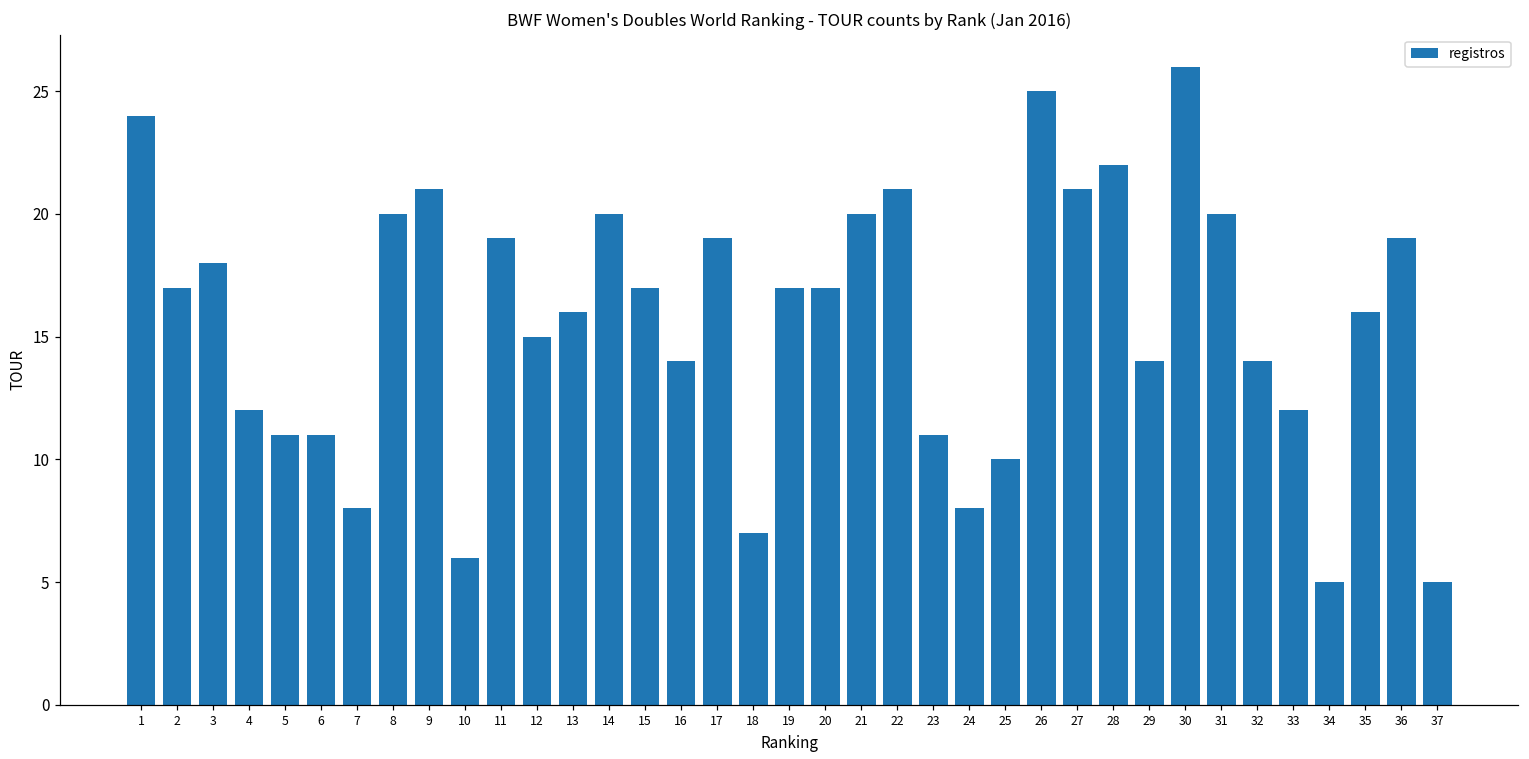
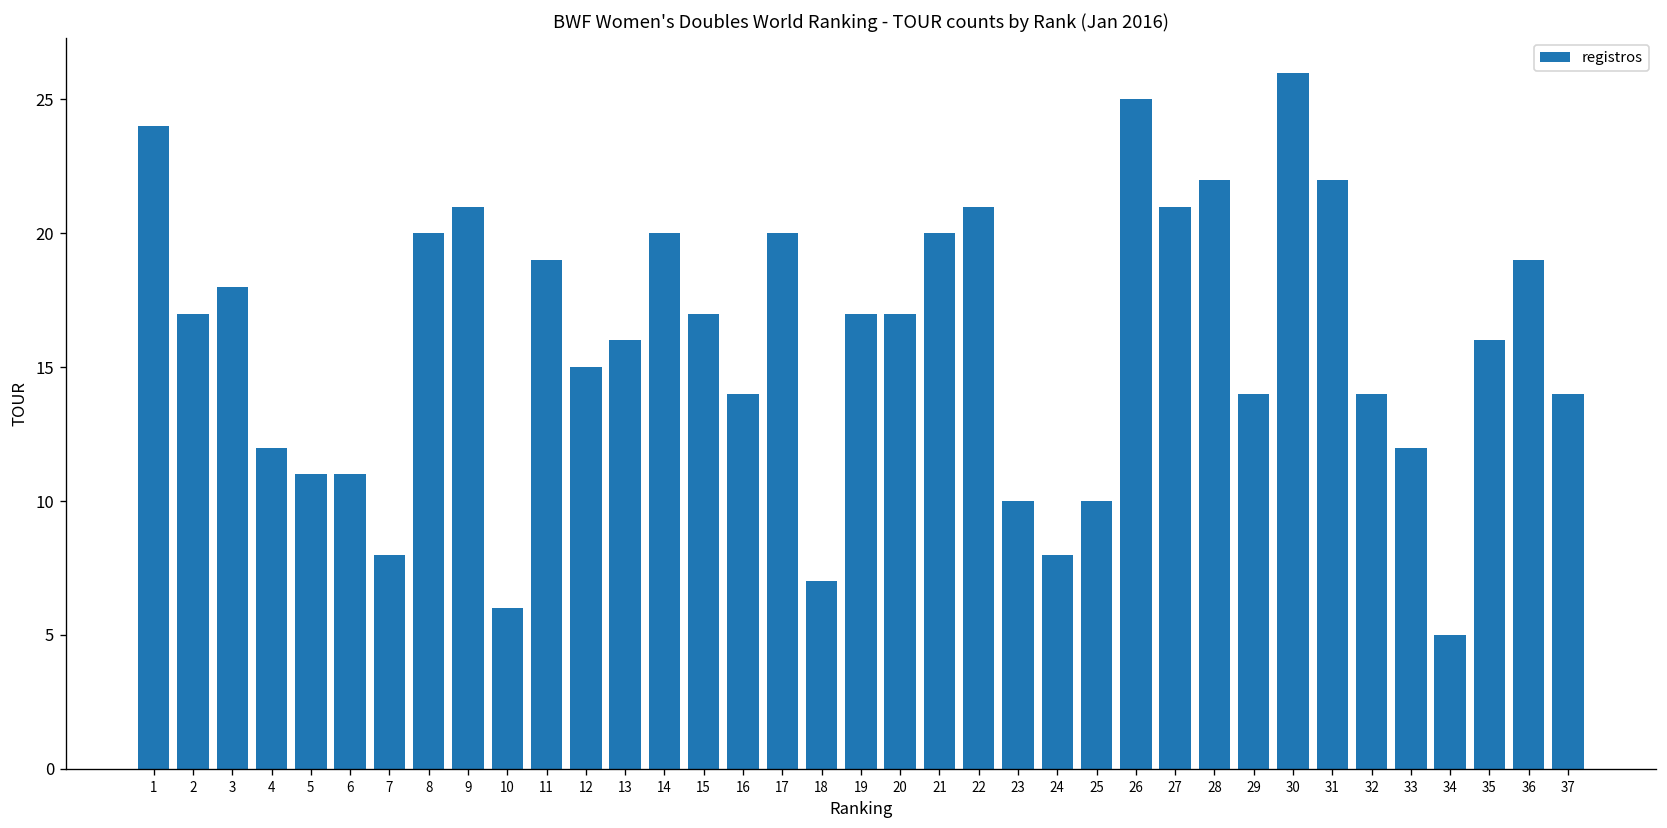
  {
    "1": 24,
    "2": 17,
    "3": 18,
    "4": 12,
    "5": 11,
    "6": 11,
    "7": 8,
    "8": 20,
    "9": 21,
    "10": 6,
    "11": 19,
    "12": 15,
    "13": 16,
    "14": 20,
    "15": 17,
    "16": 14,
-   "17": 19,
+   "17": 20,
    "18": 7,
    "19": 17,
    "20": 17,
    "21": 20,
    "22": 21,
-   "23": 11,
+   "23": 10,
    "24": 8,
    "25": 10,
    "26": 25,
    "27": 21,
    "28": 22,
    "29": 14,
    "30": 26,
-   "31": 20,
+   "31": 22,
    "32": 14,
    "33": 12,
    "34": 5,
    "35": 16,
    "36": 19,
-   "37": 5
+   "37": 14
  }
